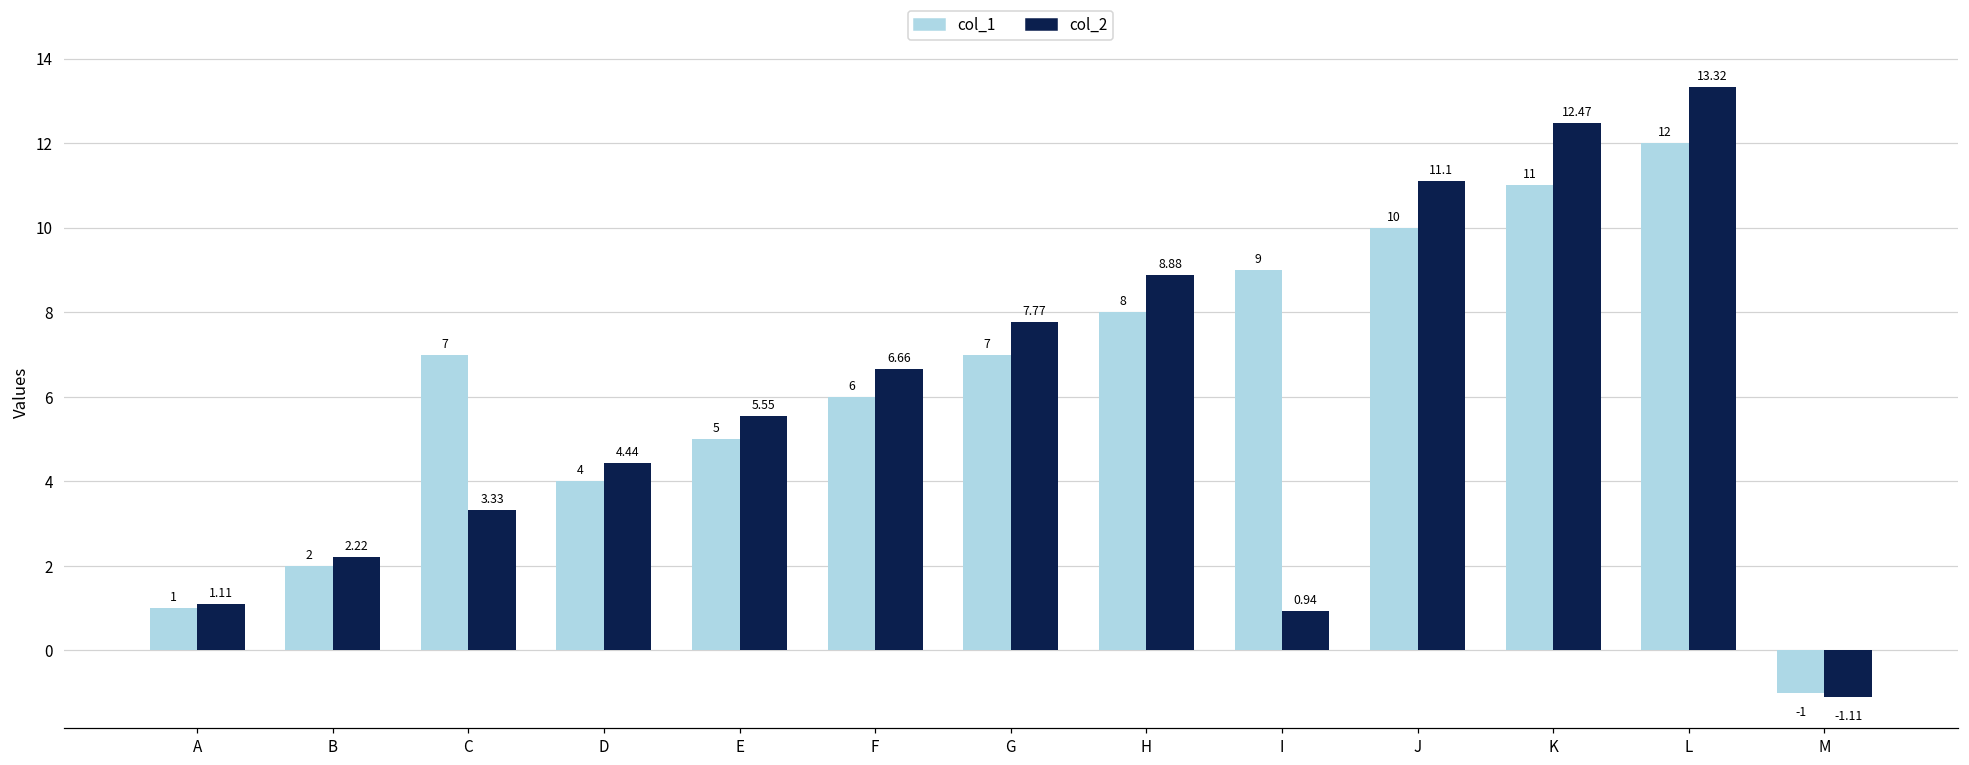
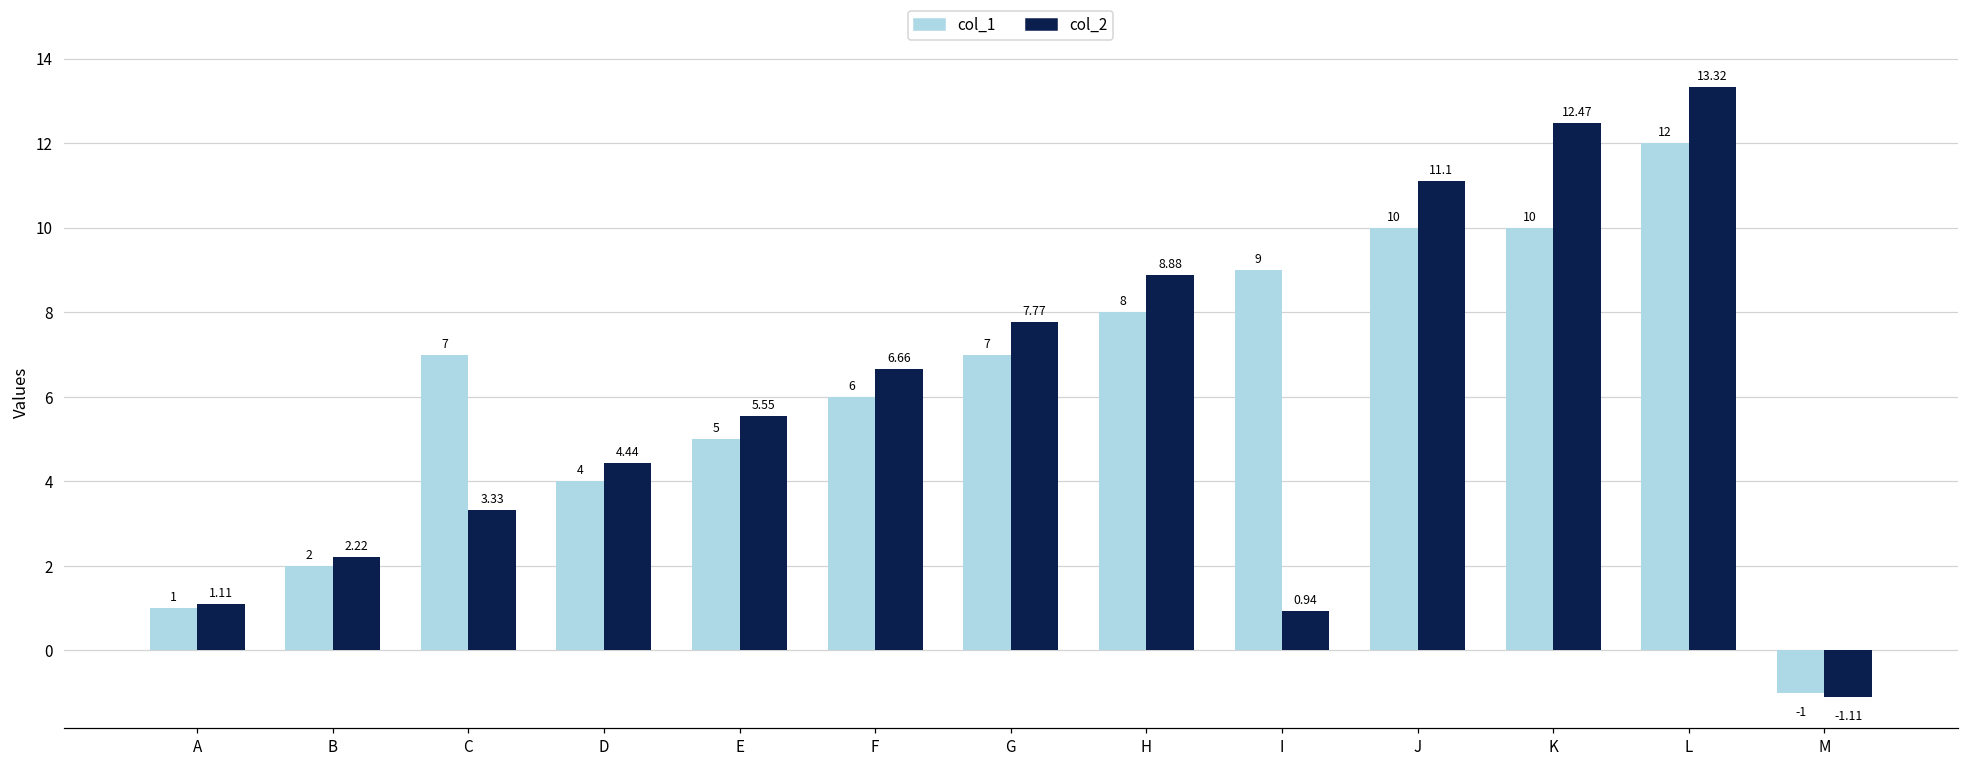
  {
    "col_1": {
      "A": 1,
      "B": 2,
      "C": 7,
      "D": 4,
      "E": 5,
      "F": 6,
      "G": 7,
      "H": 8,
      "I": 9,
      "J": 10,
-     "K": 11,
+     "K": 10,
      "L": 12,
      "M": -1
    },
    "col_2": {
      "A": 1.11,
      "B": 2.22,
      "C": 3.33,
      "D": 4.44,
      "E": 5.55,
      "F": 6.66,
      "G": 7.77,
      "H": 8.88,
      "I": 0.94,
      "J": 11.1,
      "K": 12.47,
      "L": 13.32,
      "M": -1.11
    }
  }
